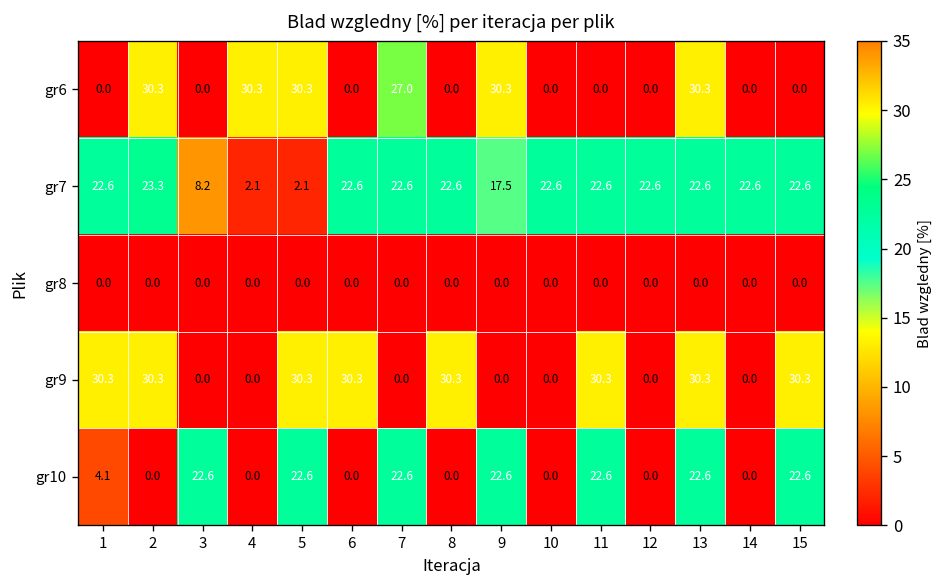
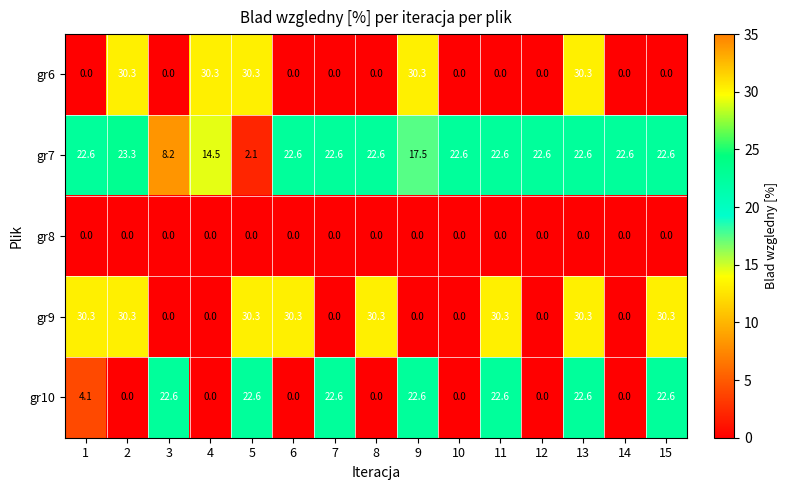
  {
    "gr6": {
      "1": 0.0,
      "2": 30.3,
      "3": 0.0,
      "4": 30.3,
      "5": 30.3,
      "6": 0.0,
-     "7": 27.0,
+     "7": 0.0,
      "8": 0.0,
      "9": 30.3,
      "10": 0.0,
      "11": 0.0,
      "12": 0.0,
      "13": 30.3,
      "14": 0.0,
      "15": 0.0
    },
    "gr7": {
      "1": 22.6,
      "2": 23.3,
      "3": 8.2,
-     "4": 2.1,
+     "4": 14.5,
      "5": 2.1,
      "6": 22.6,
      "7": 22.6,
      "8": 22.6,
      "9": 17.5,
      "10": 22.6,
      "11": 22.6,
      "12": 22.6,
      "13": 22.6,
      "14": 22.6,
      "15": 22.6
    },
    "gr8": {
      "1": 0.0,
      "2": 0.0,
      "3": 0.0,
      "4": 0.0,
      "5": 0.0,
      "6": 0.0,
      "7": 0.0,
      "8": 0.0,
      "9": 0.0,
      "10": 0.0,
      "11": 0.0,
      "12": 0.0,
      "13": 0.0,
      "14": 0.0,
      "15": 0.0
    },
    "gr9": {
      "1": 30.3,
      "2": 30.3,
      "3": 0.0,
      "4": 0.0,
      "5": 30.3,
      "6": 30.3,
      "7": 0.0,
      "8": 30.3,
      "9": 0.0,
      "10": 0.0,
      "11": 30.3,
      "12": 0.0,
      "13": 30.3,
      "14": 0.0,
      "15": 30.3
    },
    "gr10": {
      "1": 4.1,
      "2": 0.0,
      "3": 22.6,
      "4": 0.0,
      "5": 22.6,
      "6": 0.0,
      "7": 22.6,
      "8": 0.0,
      "9": 22.6,
      "10": 0.0,
      "11": 22.6,
      "12": 0.0,
      "13": 22.6,
      "14": 0.0,
      "15": 22.6
    }
  }
